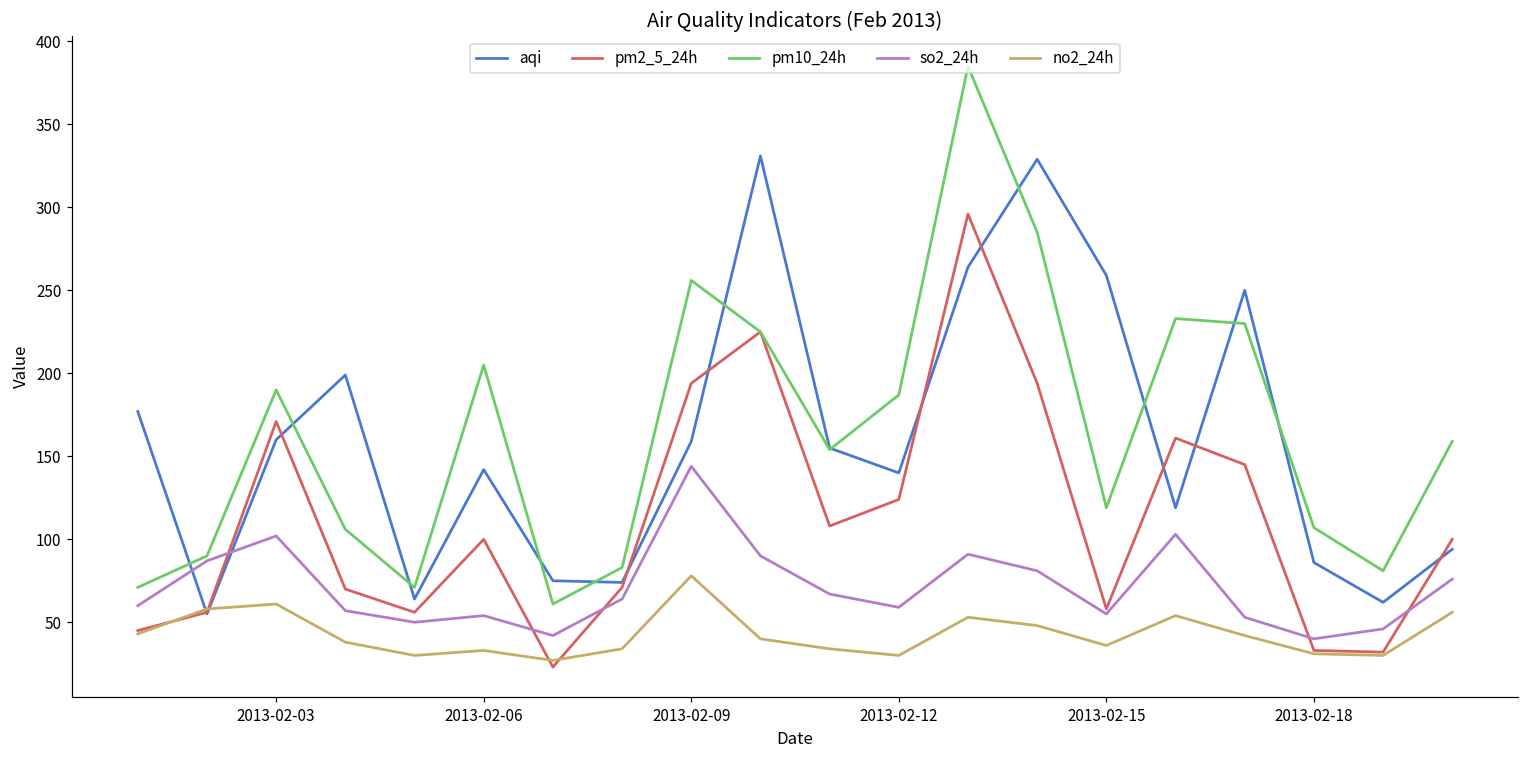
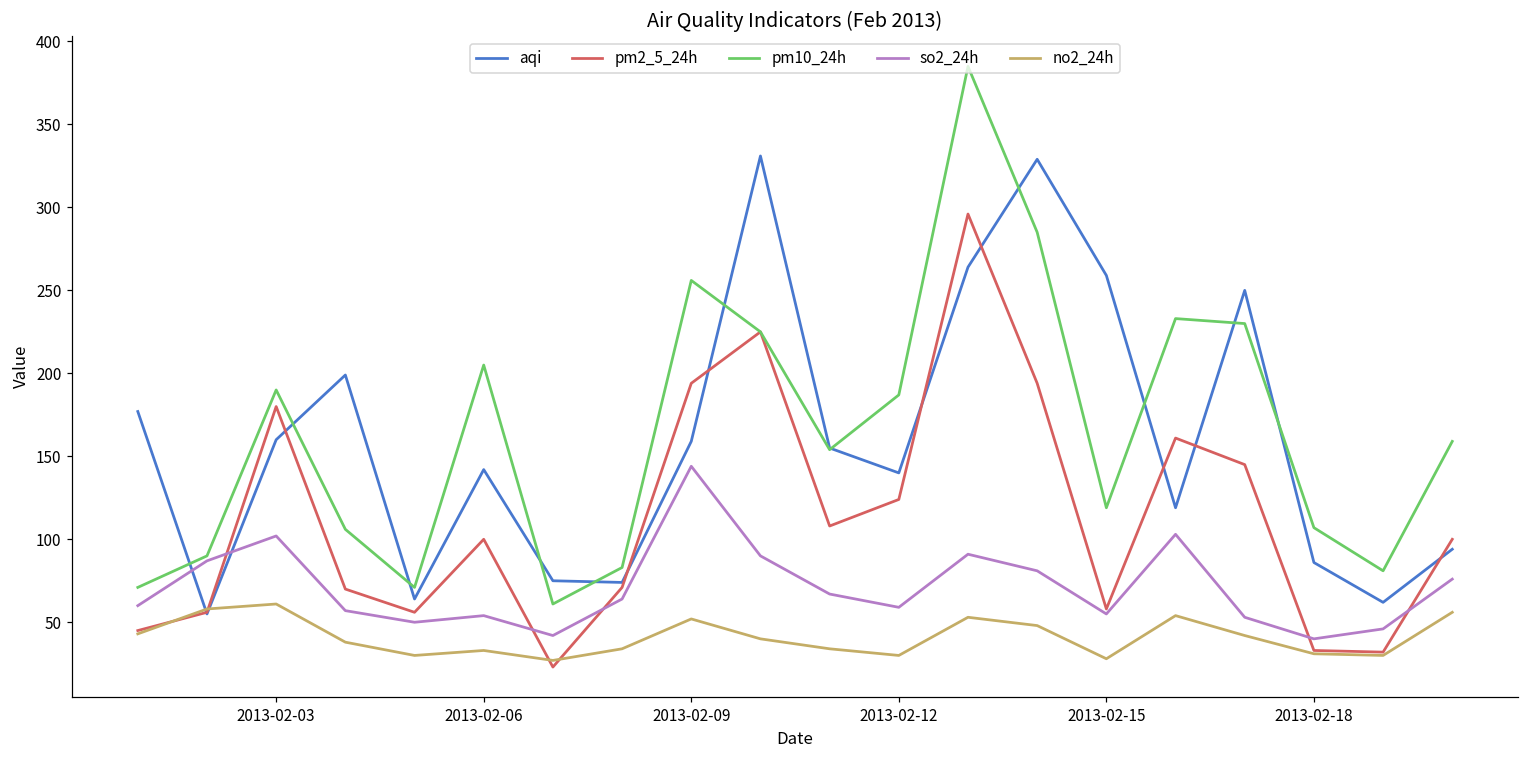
  {
    "aqi": {
      "2013-02-03": 160,
      "2013-02-06": 142,
      "2013-02-09": 159,
      "2013-02-12": 140,
      "2013-02-15": 259,
      "2013-02-18": 86
    },
    "pm2_5_24h": {
-     "2013-02-03": 171,
+     "2013-02-03": 180,
      "2013-02-06": 100,
      "2013-02-09": 194,
      "2013-02-12": 124,
      "2013-02-15": 58,
      "2013-02-18": 33
    },
    "pm10_24h": {
      "2013-02-03": 190,
      "2013-02-06": 205,
      "2013-02-09": 256,
      "2013-02-12": 187,
      "2013-02-15": 119,
      "2013-02-18": 107
    },
    "so2_24h": {
      "2013-02-03": 102,
      "2013-02-06": 54,
      "2013-02-09": 144,
      "2013-02-12": 59,
      "2013-02-15": 55,
      "2013-02-18": 40
    },
    "no2_24h": {
      "2013-02-03": 61,
      "2013-02-06": 33,
-     "2013-02-09": 78,
+     "2013-02-09": 52,
      "2013-02-12": 30,
-     "2013-02-15": 36,
+     "2013-02-15": 28,
      "2013-02-18": 31
    }
  }
